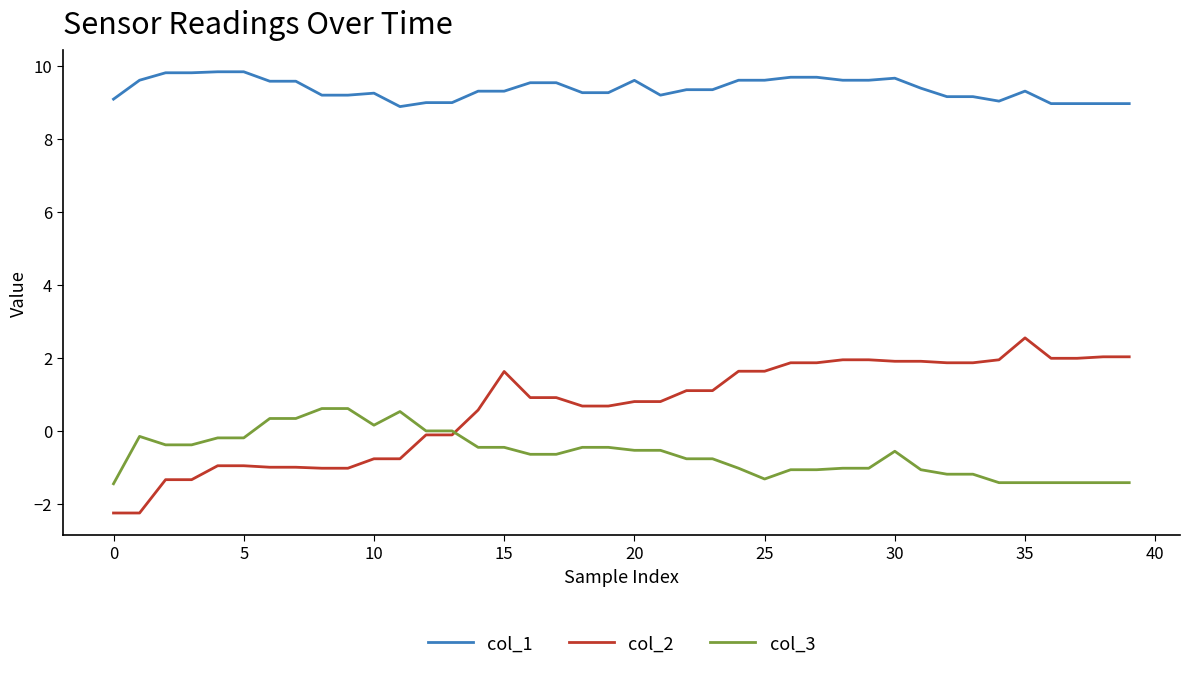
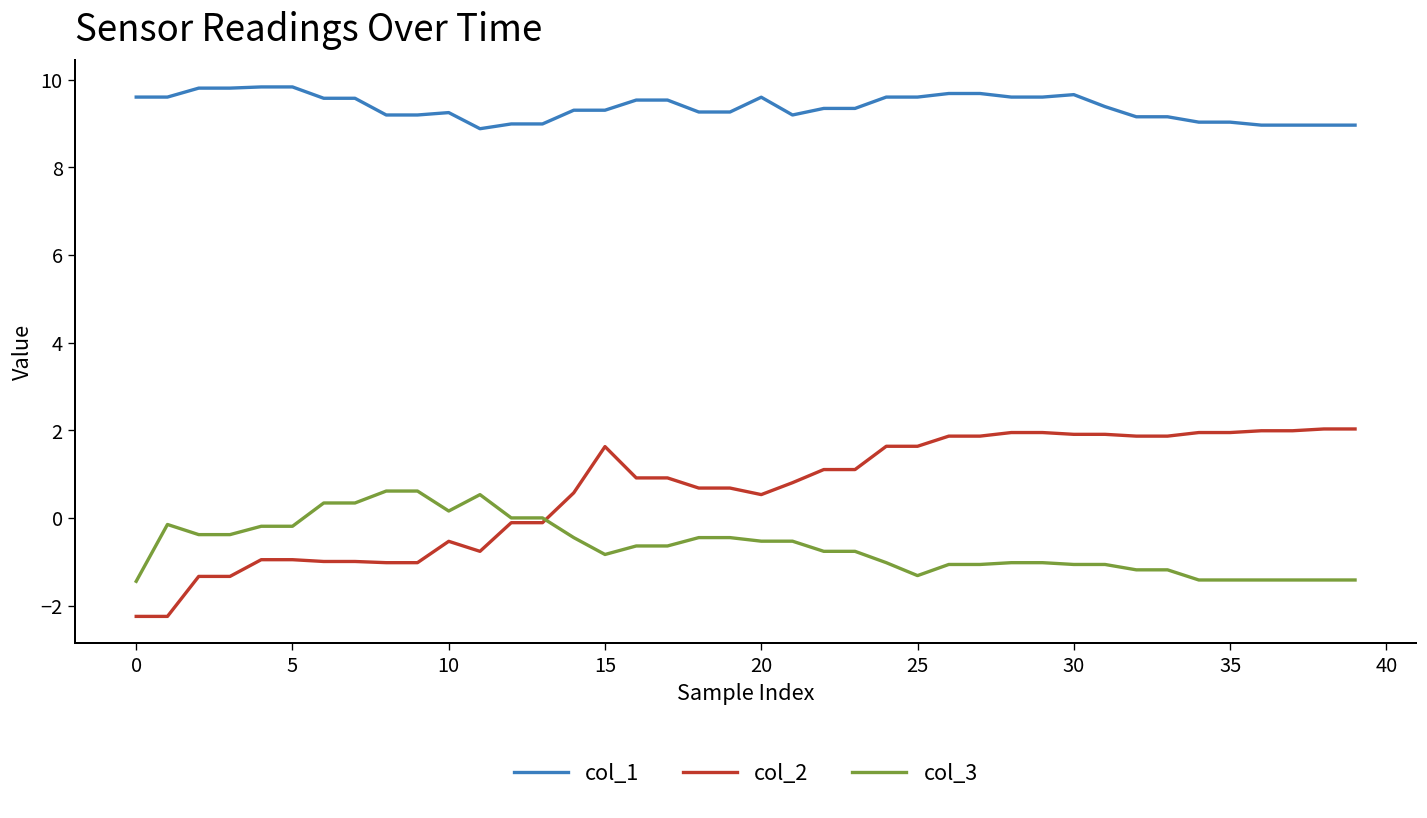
  {
    "col_1": {
-     "0": 9.1,
+     "0": 9.6,
      "5": 9.8,
      "10": 9.2,
      "15": 9.3,
      "20": 9.6,
      "25": 9.6,
      "30": 9.7,
-     "35": 9.3
+     "35": 9.0
    },
    "col_2": {
      "0": -2.2,
      "5": -1.0,
-     "10": -0.8,
+     "10": -0.5,
      "15": 1.6,
-     "20": 0.8,
+     "20": 0.5,
      "25": 1.6,
      "30": 1.9,
-     "35": 2.5
+     "35": 1.9
    },
    "col_3": {
      "0": -1.4,
      "5": -0.2,
      "10": 0.2,
-     "15": -0.4,
+     "15": -0.8,
      "20": -0.5,
      "25": -1.3,
-     "30": -0.6,
+     "30": -1.1,
      "35": -1.4
    }
  }
